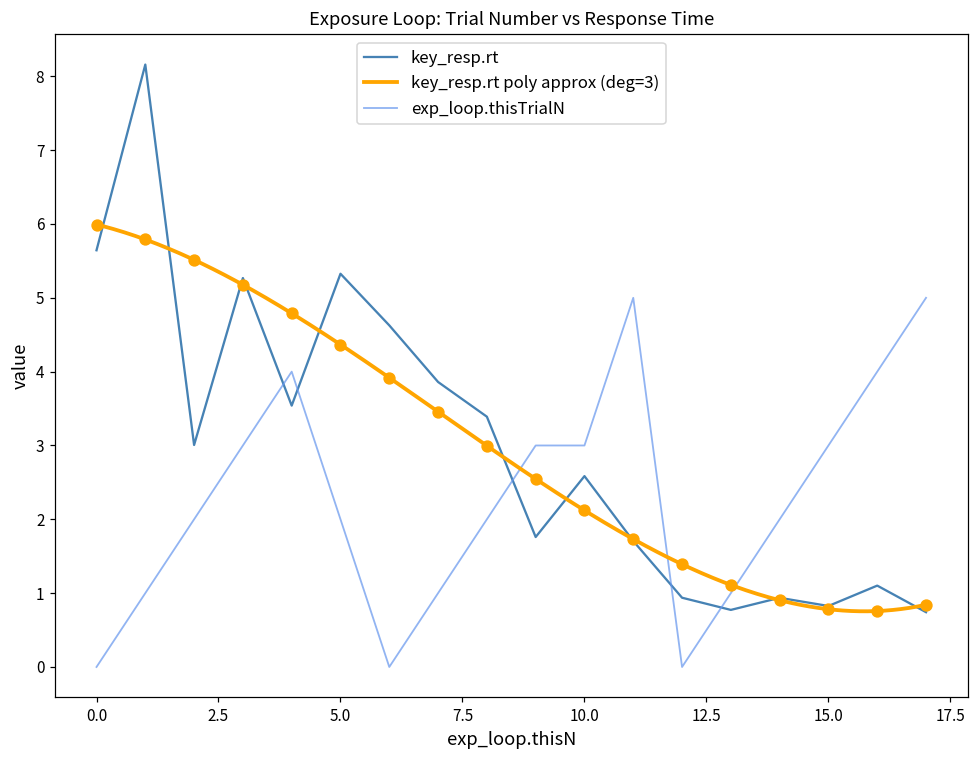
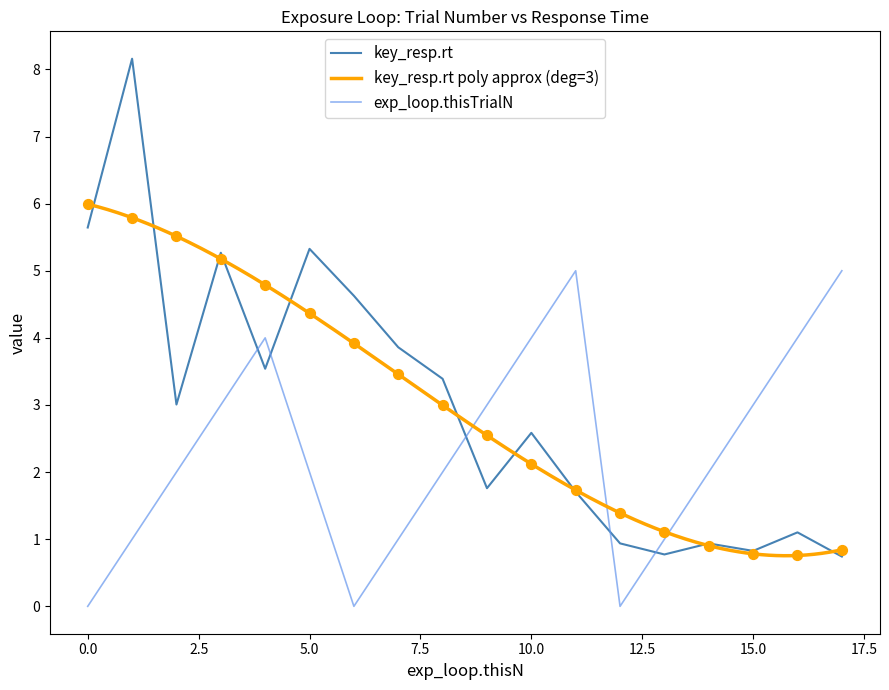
  {
    "key_resp.rt": {
      "0.0": 5.6,
      "5.0": 5.3,
      "10.0": 2.6,
      "15.0": 0.8
    },
    "exp_loop.thisTrialN": {
      "0.0": 0,
      "5.0": 2,
-     "10.0": 3,
+     "10.0": 4,
      "15.0": 3
    }
  }
